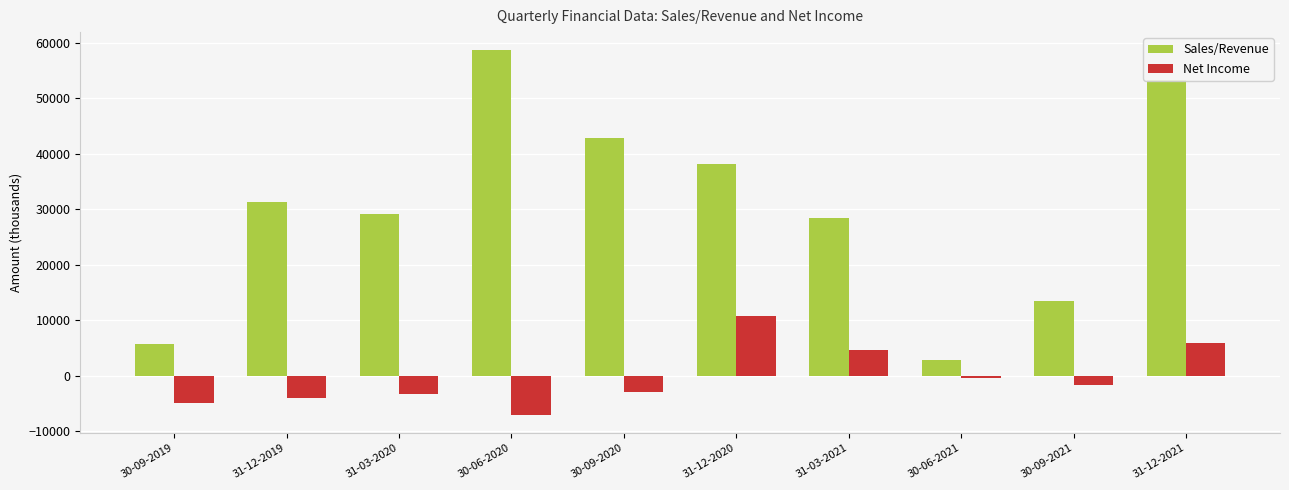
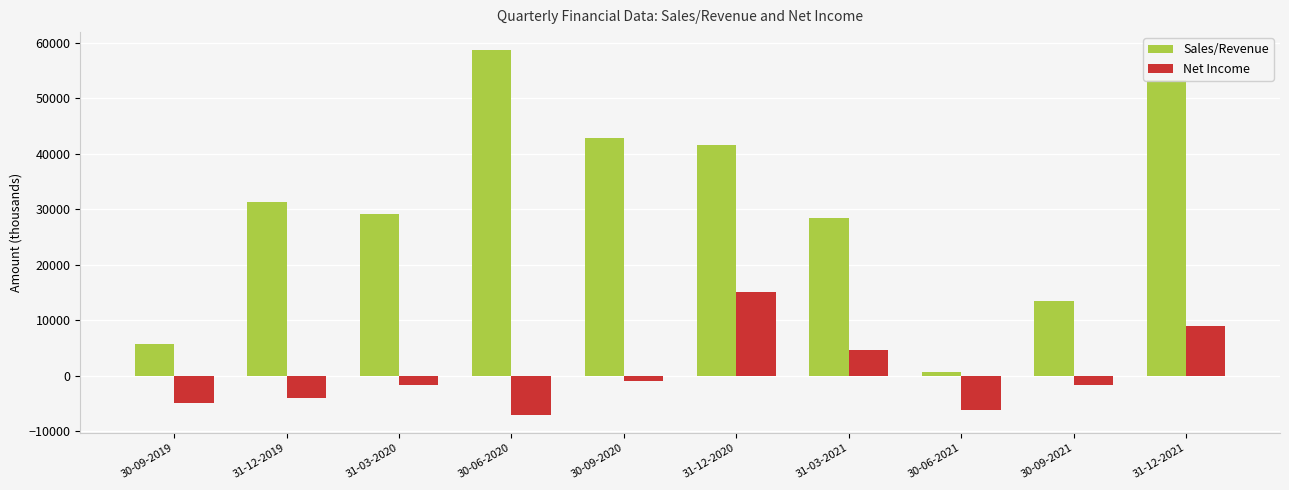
  {
    "Sales/Revenue": {
      "30-09-2019": 6000,
      "31-12-2019": 31000,
      "31-03-2020": 29000,
      "30-06-2020": 59000,
      "30-09-2020": 43000,
-     "31-12-2020": 38000,
+     "31-12-2020": 42000,
      "31-03-2021": 29000,
-     "30-06-2021": 3000,
+     "30-06-2021": 1000,
      "30-09-2021": 13000
    },
    "Net Income": {
      "30-09-2019": -5000,
      "31-12-2019": -4000,
-     "31-03-2020": -3000,
+     "31-03-2020": -2000,
      "30-06-2020": -7000,
-     "30-09-2020": -3000,
-     "31-12-2020": 11000,
+     "30-09-2020": -1000,
+     "31-12-2020": 15000,
      "31-03-2021": 5000,
-     "30-06-2021": 0,
+     "30-06-2021": -6000,
      "30-09-2021": -2000,
-     "31-12-2021": 6000
+     "31-12-2021": 9000
    }
  }
